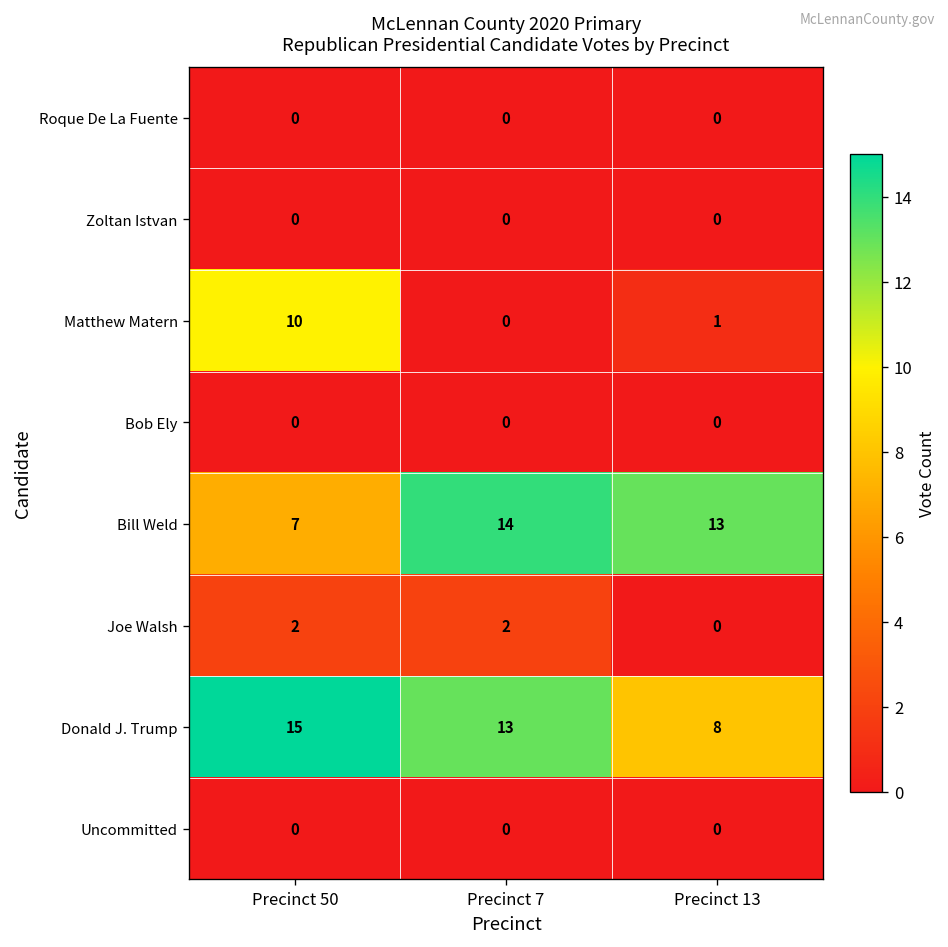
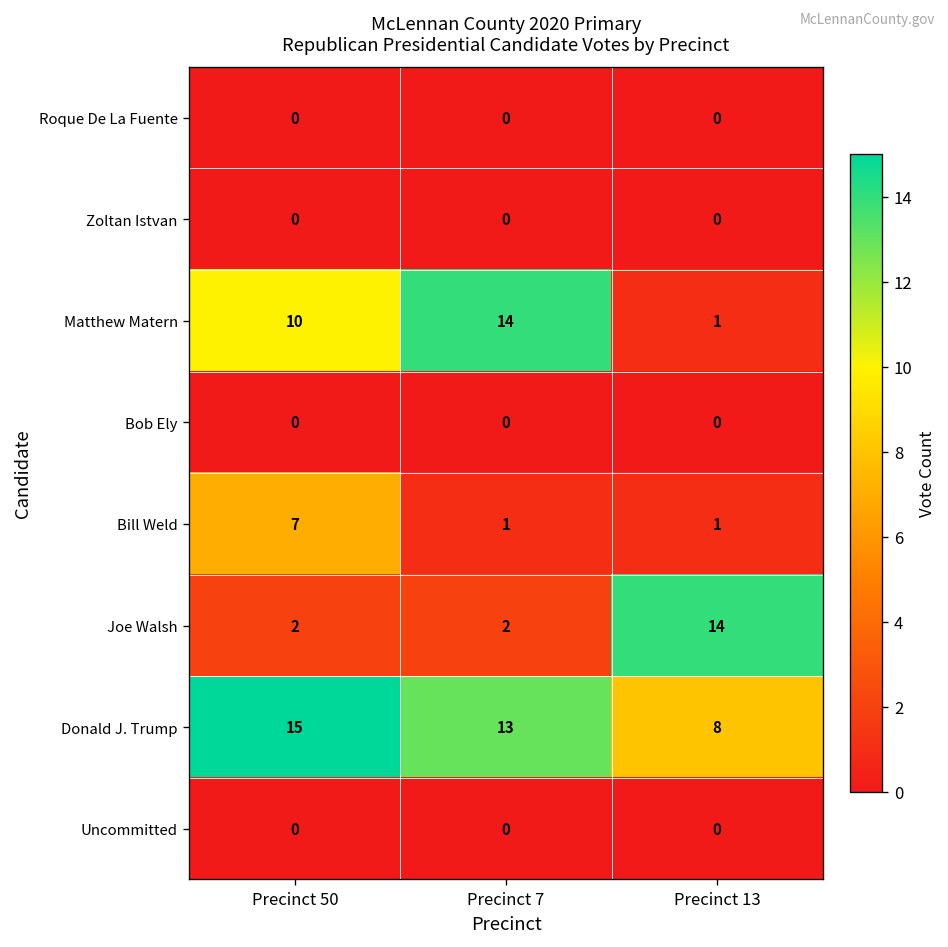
  {
    "Roque De La Fuente": {
      "Precinct 50": 0,
      "Precinct 7": 0,
      "Precinct 13": 0
    },
    "Zoltan Istvan": {
      "Precinct 50": 0,
      "Precinct 7": 0,
      "Precinct 13": 0
    },
    "Matthew Matern": {
      "Precinct 50": 10,
-     "Precinct 7": 0,
+     "Precinct 7": 14,
      "Precinct 13": 1
    },
    "Bob Ely": {
      "Precinct 50": 0,
      "Precinct 7": 0,
      "Precinct 13": 0
    },
    "Bill Weld": {
      "Precinct 50": 7,
-     "Precinct 7": 14,
-     "Precinct 13": 13
+     "Precinct 7": 1,
+     "Precinct 13": 1
    },
    "Joe Walsh": {
      "Precinct 50": 2,
      "Precinct 7": 2,
-     "Precinct 13": 0
+     "Precinct 13": 14
    },
    "Donald J. Trump": {
      "Precinct 50": 15,
      "Precinct 7": 13,
      "Precinct 13": 8
    },
    "Uncommitted": {
      "Precinct 50": 0,
      "Precinct 7": 0,
      "Precinct 13": 0
    }
  }
